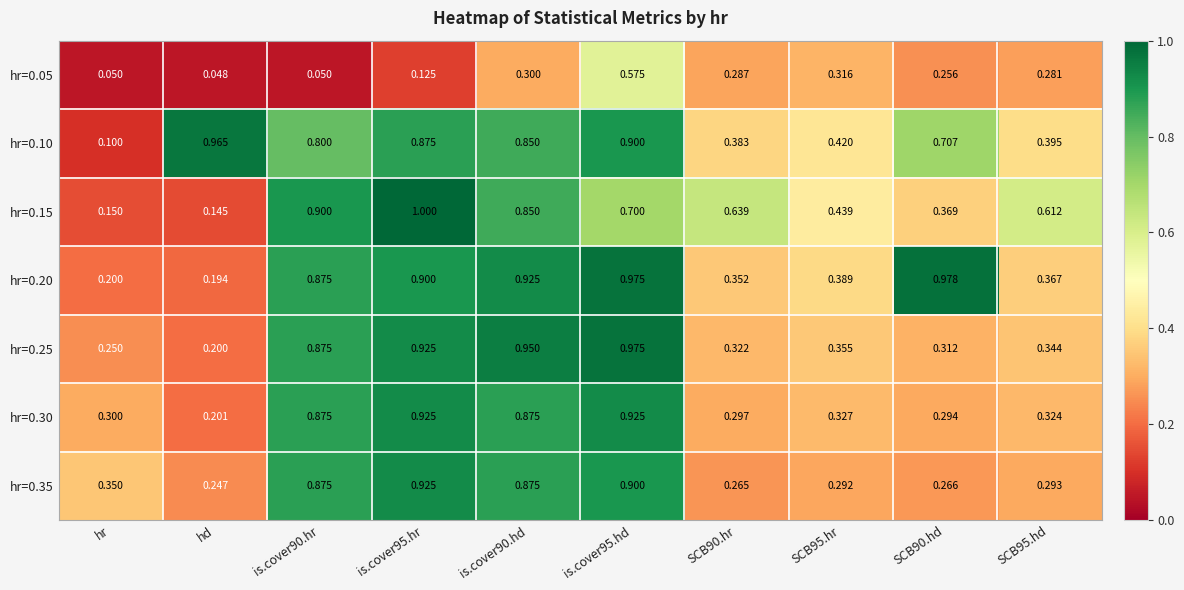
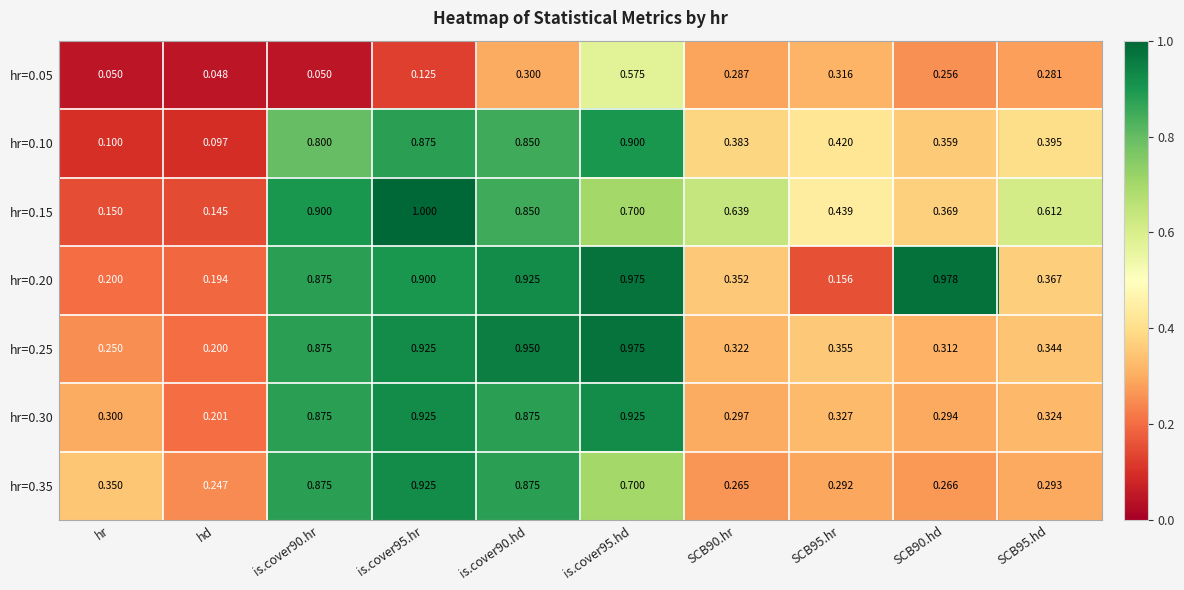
  {
    "hr=0.05": {
      "hr": 0.050,
      "hd": 0.048,
      "is.cover90.hr": 0.050,
      "is.cover95.hr": 0.125,
      "is.cover90.hd": 0.300,
      "is.cover95.hd": 0.575,
      "SCB90.hr": 0.287,
      "SCB95.hr": 0.316,
      "SCB90.hd": 0.256,
      "SCB95.hd": 0.281
    },
    "hr=0.10": {
      "hr": 0.100,
-     "hd": 0.965,
+     "hd": 0.097,
      "is.cover90.hr": 0.800,
      "is.cover95.hr": 0.875,
      "is.cover90.hd": 0.850,
      "is.cover95.hd": 0.900,
      "SCB90.hr": 0.383,
      "SCB95.hr": 0.420,
-     "SCB90.hd": 0.707,
+     "SCB90.hd": 0.359,
      "SCB95.hd": 0.395
    },
    "hr=0.15": {
      "hr": 0.150,
      "hd": 0.145,
      "is.cover90.hr": 0.900,
      "is.cover95.hr": 1.000,
      "is.cover90.hd": 0.850,
      "is.cover95.hd": 0.700,
      "SCB90.hr": 0.639,
      "SCB95.hr": 0.439,
      "SCB90.hd": 0.369,
      "SCB95.hd": 0.612
    },
    "hr=0.20": {
      "hr": 0.200,
      "hd": 0.194,
      "is.cover90.hr": 0.875,
      "is.cover95.hr": 0.900,
      "is.cover90.hd": 0.925,
      "is.cover95.hd": 0.975,
      "SCB90.hr": 0.352,
-     "SCB95.hr": 0.389,
+     "SCB95.hr": 0.156,
      "SCB90.hd": 0.978,
      "SCB95.hd": 0.367
    },
    "hr=0.25": {
      "hr": 0.250,
      "hd": 0.200,
      "is.cover90.hr": 0.875,
      "is.cover95.hr": 0.925,
      "is.cover90.hd": 0.950,
      "is.cover95.hd": 0.975,
      "SCB90.hr": 0.322,
      "SCB95.hr": 0.355,
      "SCB90.hd": 0.312,
      "SCB95.hd": 0.344
    },
    "hr=0.30": {
      "hr": 0.300,
      "hd": 0.201,
      "is.cover90.hr": 0.875,
      "is.cover95.hr": 0.925,
      "is.cover90.hd": 0.875,
      "is.cover95.hd": 0.925,
      "SCB90.hr": 0.297,
      "SCB95.hr": 0.327,
      "SCB90.hd": 0.294,
      "SCB95.hd": 0.324
    },
    "hr=0.35": {
      "hr": 0.350,
      "hd": 0.247,
      "is.cover90.hr": 0.875,
      "is.cover95.hr": 0.925,
      "is.cover90.hd": 0.875,
-     "is.cover95.hd": 0.900,
+     "is.cover95.hd": 0.700,
      "SCB90.hr": 0.265,
      "SCB95.hr": 0.292,
      "SCB90.hd": 0.266,
      "SCB95.hd": 0.293
    }
  }
